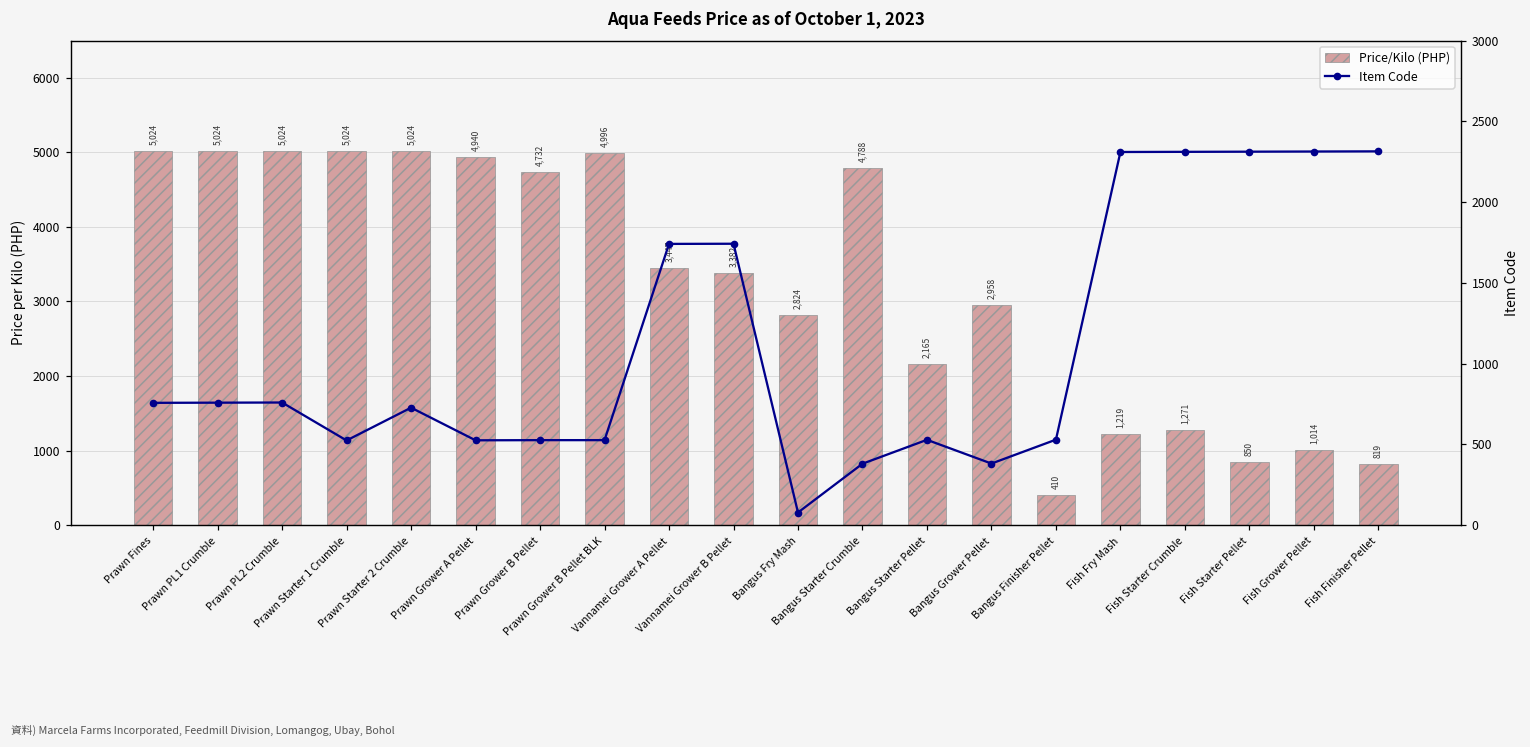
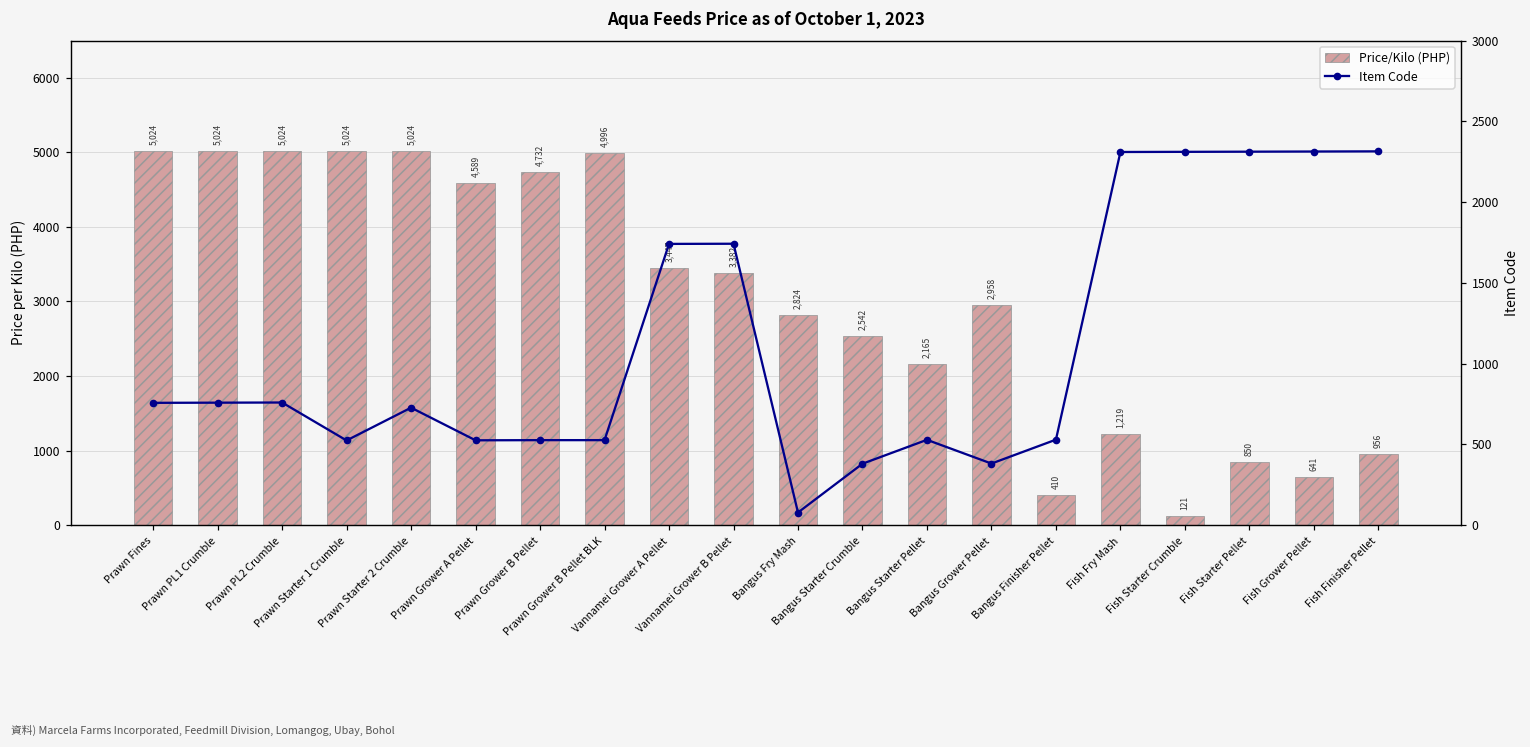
  {
    "Price/Kilo (PHP)": {
      "Prawn Fines": "5,024",
      "Prawn PL1 Crumble": "5,024",
      "Prawn PL2 Crumble": "5,024",
      "Prawn Starter 1 Crumble": "5,024",
      "Prawn Starter 2 Crumble": "5,024",
-     "Prawn Grower A Pellet": "4,940",
+     "Prawn Grower A Pellet": "4,589",
      "Prawn Grower B Pellet": "4,732",
      "Prawn Grower B Pellet BLK": "4,996",
      "Vannamei Grower B Pellet": "3,382",
      "Bangus Fry Mash": "2,824",
-     "Bangus Starter Crumble": "4,788",
+     "Bangus Starter Crumble": "2,542",
      "Bangus Starter Pellet": "2,165",
      "Bangus Grower Pellet": "2,958",
      "Bangus Finisher Pellet": "410",
      "Fish Fry Mash": "1,219",
-     "Fish Starter Crumble": "1,271",
+     "Fish Starter Crumble": "121",
      "Fish Starter Pellet": "850",
-     "Fish Grower Pellet": "1,014",
-     "Fish Finisher Pellet": "819"
+     "Fish Grower Pellet": "641",
+     "Fish Finisher Pellet": "956"
    }
  }
